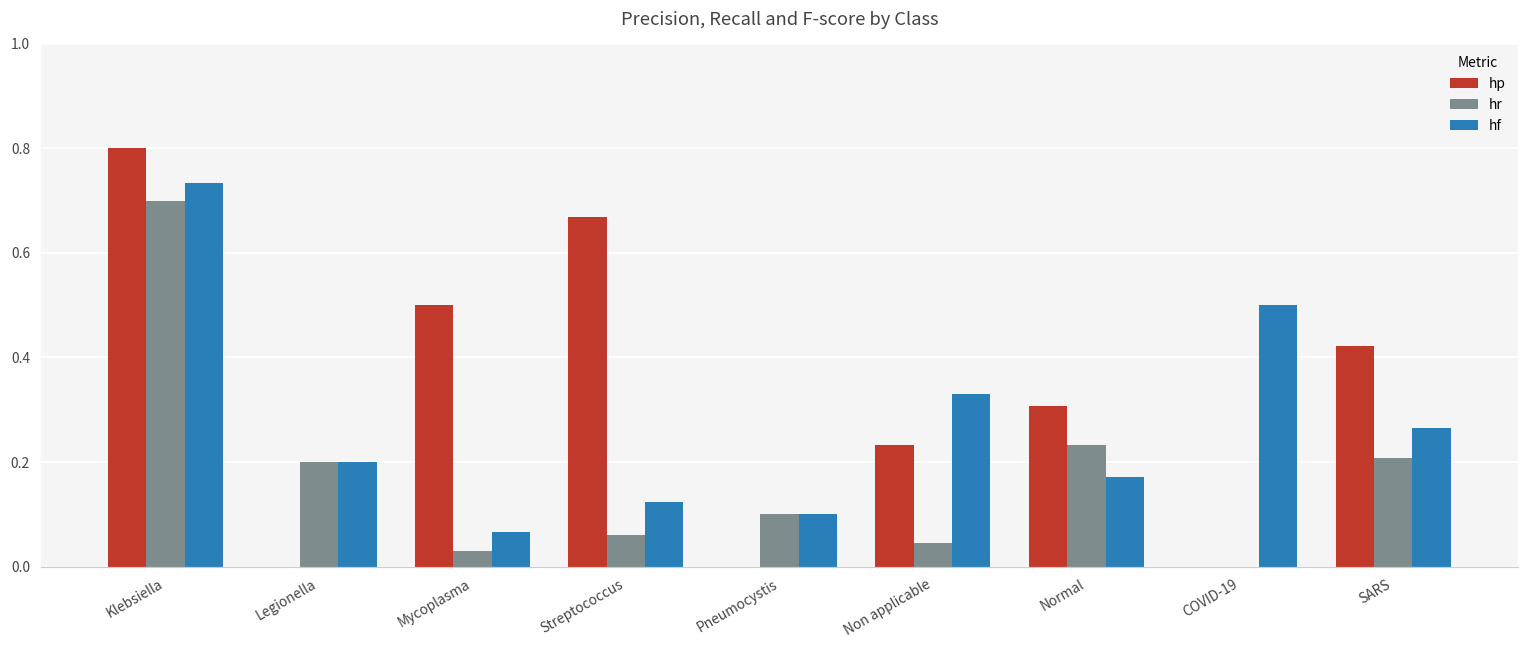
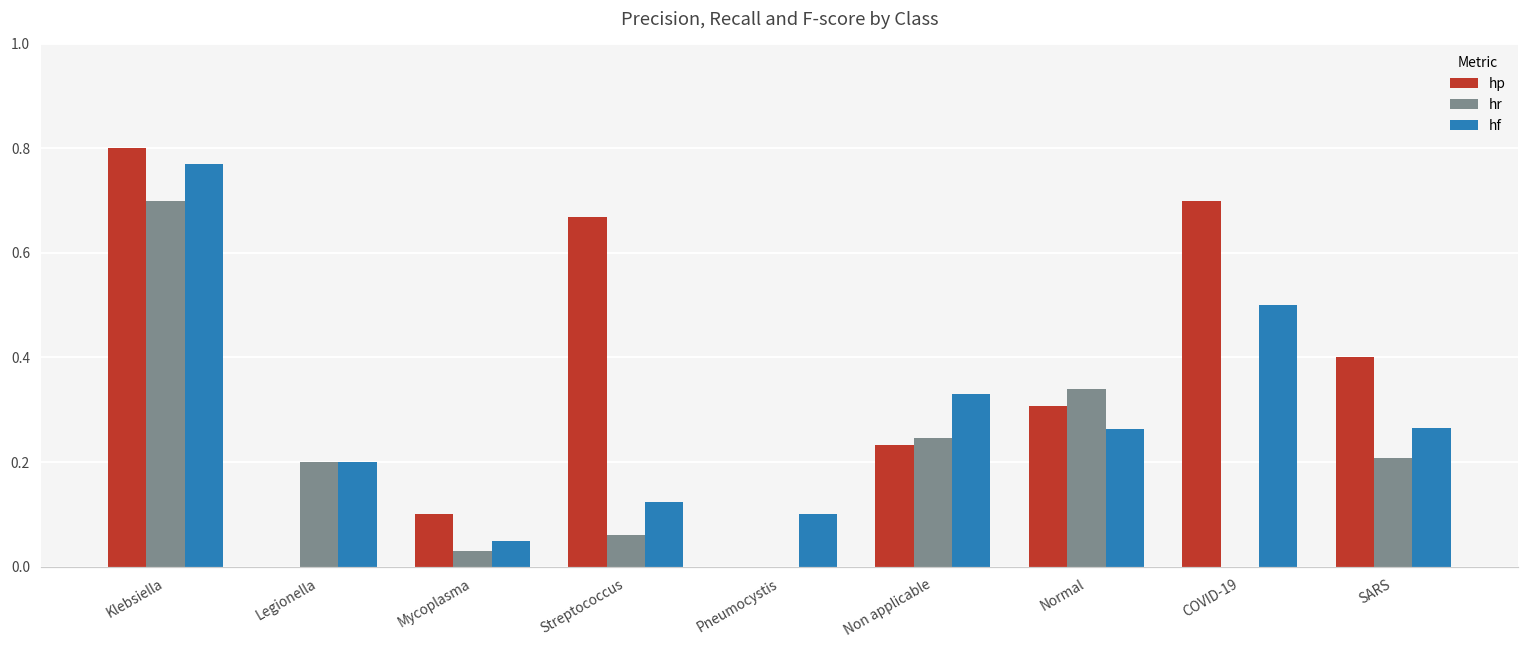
  {
    "hp": {
      "Klebsiella": 0.80,
      "Legionella": 0.00,
-     "Mycoplasma": 0.5,
+     "Mycoplasma": 0.1,
      "Streptococcus": 0.67,
      "Pneumocystis": 0.00,
      "Non applicable": 0.23,
      "Normal": 0.31,
-     "COVID-19": 0.0,
-     "SARS": 0.42
+     "COVID-19": 0.7,
+     "SARS": 0.40
    },
    "hr": {
      "Klebsiella": 0.70,
      "Legionella": 0.20,
      "Mycoplasma": 0.03,
      "Streptococcus": 0.06,
-     "Pneumocystis": 0.1,
-     "Non applicable": 0.04,
-     "Normal": 0.23,
+     "Pneumocystis": 0.0,
+     "Non applicable": 0.25,
+     "Normal": 0.34,
      "COVID-19": 0.00,
      "SARS": 0.21
    },
    "hf": {
-     "Klebsiella": 0.73,
+     "Klebsiella": 0.77,
      "Legionella": 0.20,
-     "Mycoplasma": 0.07,
+     "Mycoplasma": 0.05,
      "Streptococcus": 0.12,
      "Pneumocystis": 0.10,
      "Non applicable": 0.33,
-     "Normal": 0.17,
+     "Normal": 0.26,
      "COVID-19": 0.50,
      "SARS": 0.27
    }
  }
